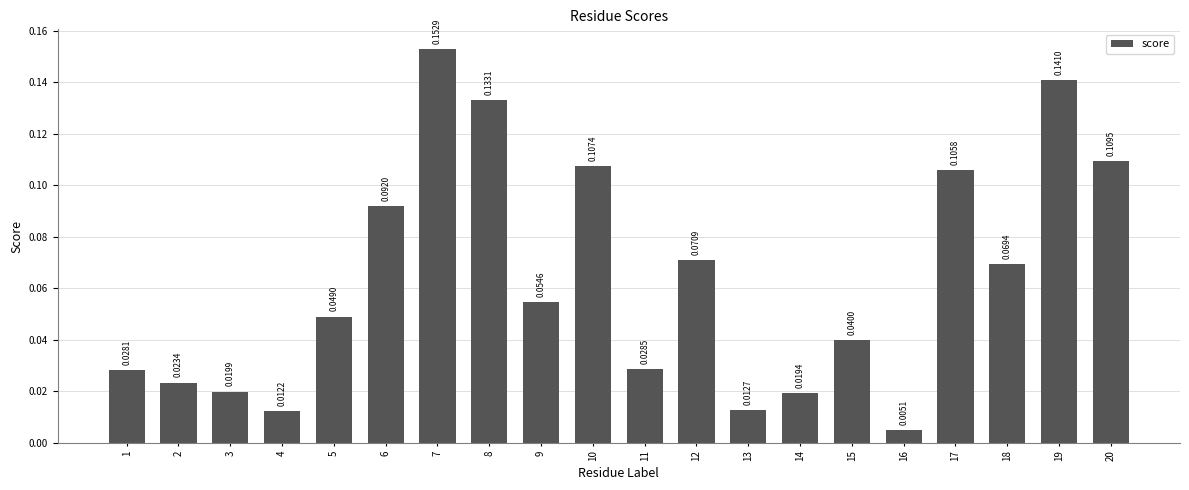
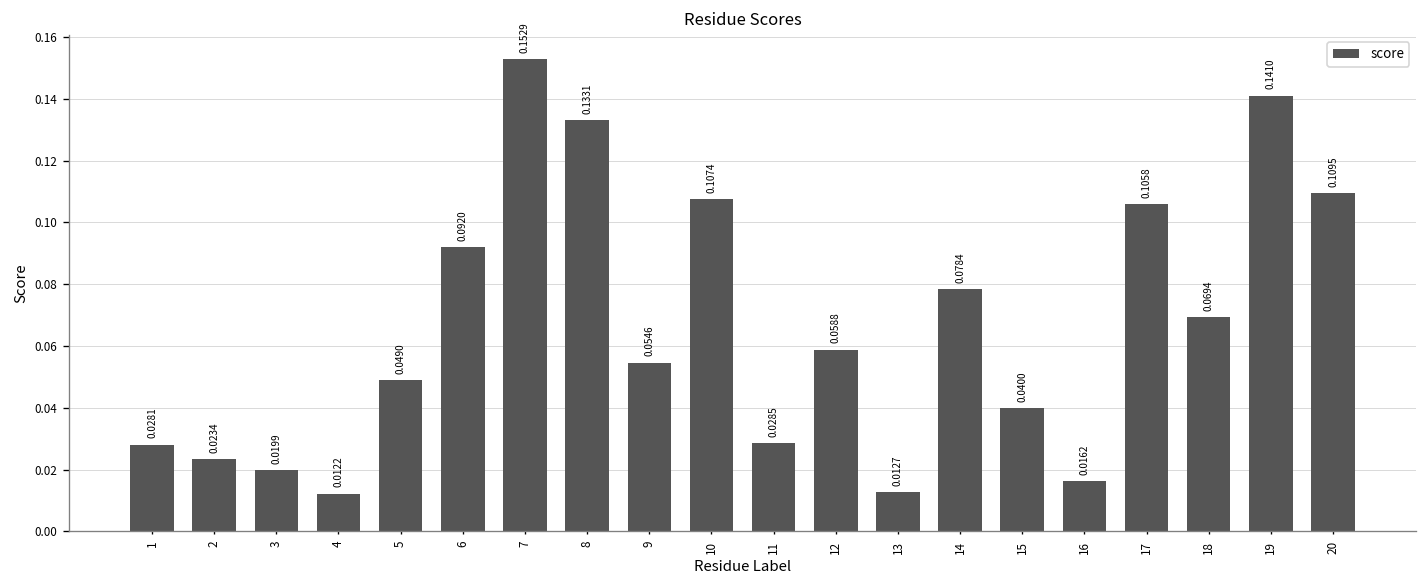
  {
    "1": 0.0281,
    "2": 0.0234,
    "3": 0.0199,
    "4": 0.0122,
    "5": 0.0490,
    "6": 0.0920,
    "7": 0.1529,
    "8": 0.1331,
    "9": 0.0546,
    "10": 0.1074,
    "11": 0.0285,
-   "12": 0.0709,
+   "12": 0.0588,
    "13": 0.0127,
-   "14": 0.0194,
+   "14": 0.0784,
    "15": 0.0400,
-   "16": 0.0051,
+   "16": 0.0162,
    "17": 0.1058,
    "18": 0.0694,
    "19": 0.1410,
    "20": 0.1095
  }
